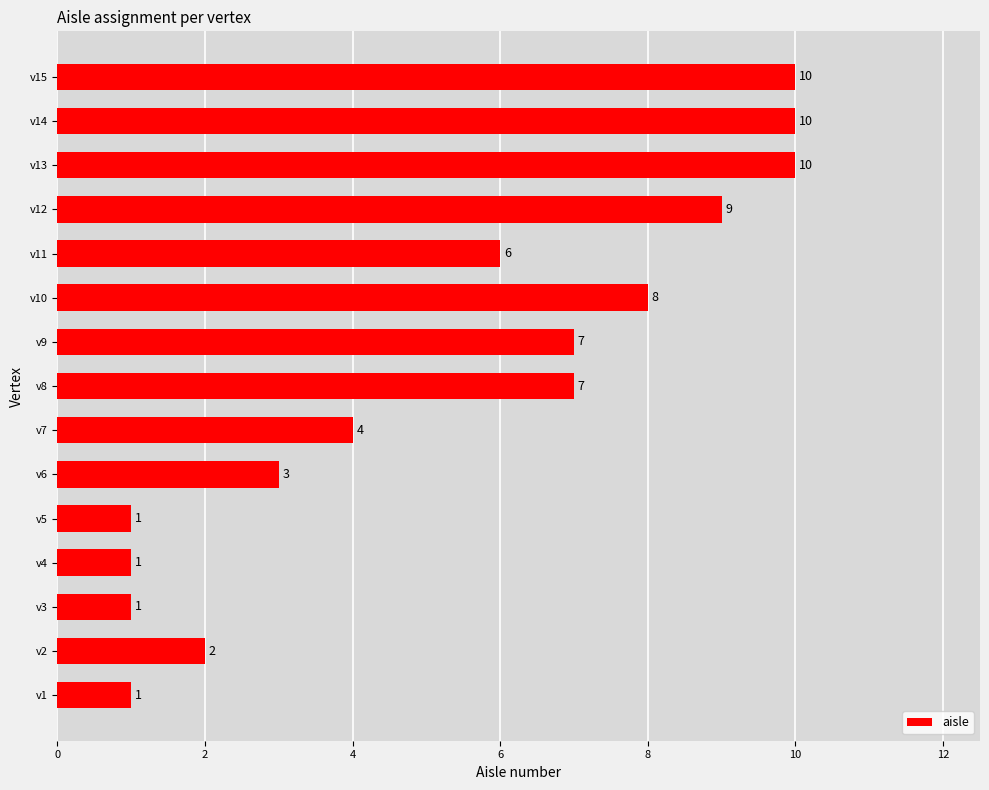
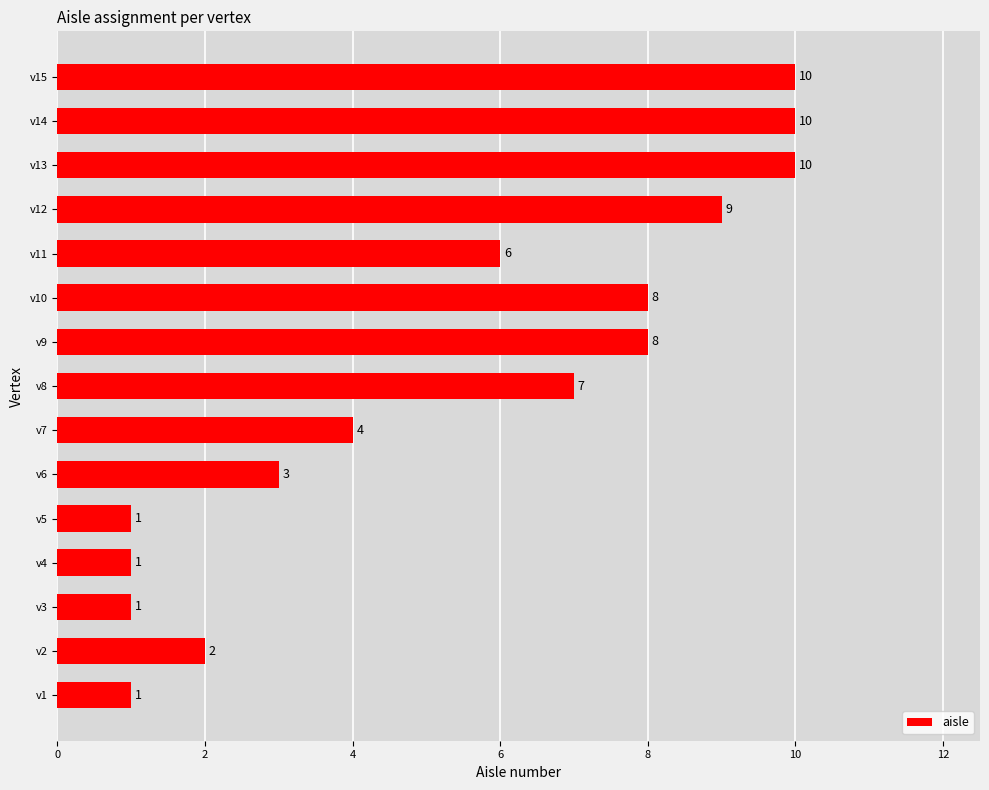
  {
    "v15": 10,
    "v14": 10,
    "v13": 10,
    "v12": 9,
    "v11": 6,
    "v10": 8,
-   "v9": 7,
+   "v9": 8,
    "v8": 7,
    "v7": 4,
    "v6": 3,
    "v5": 1,
    "v4": 1,
    "v3": 1,
    "v2": 2,
    "v1": 1
  }
